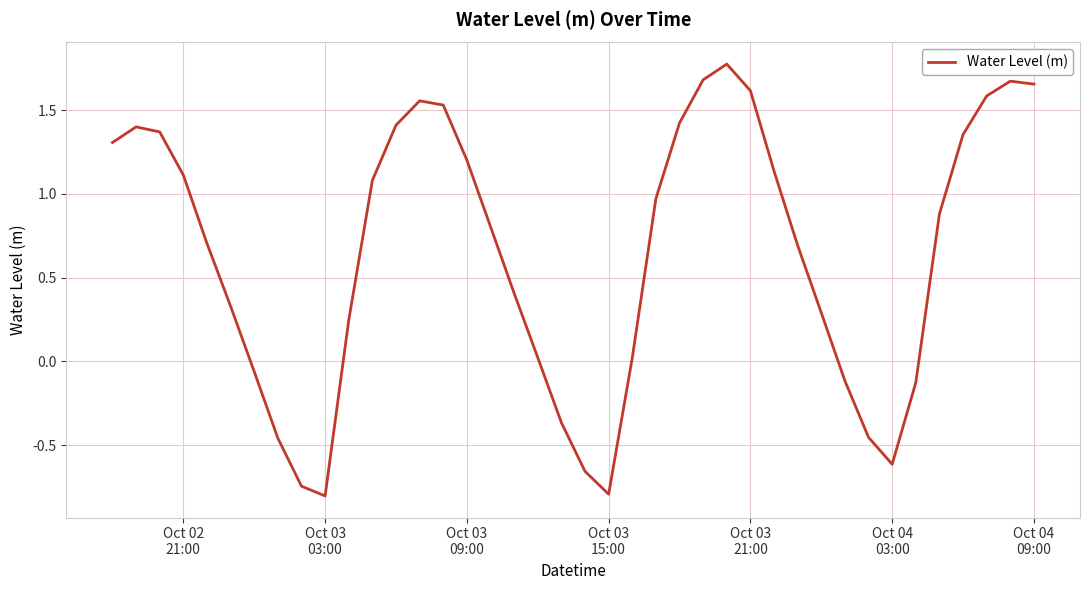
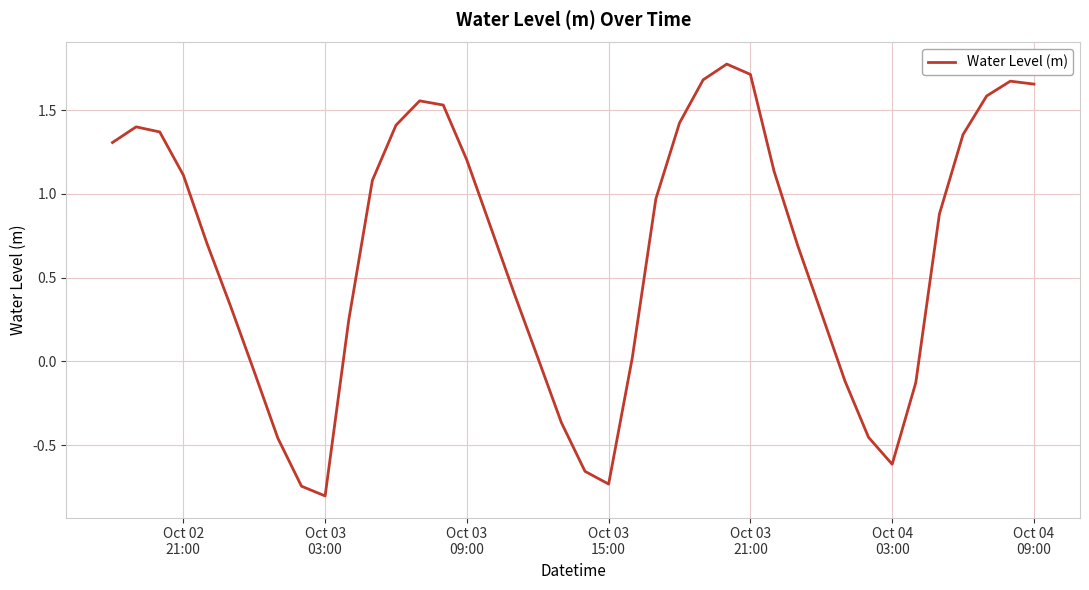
  {
    "Oct 02 21:00": 1.11,
    "Oct 03 03:00": -0.80,
    "Oct 03 09:00": 1.20,
-   "Oct 03 15:00": -0.79,
-   "Oct 03 21:00": 1.62,
+   "Oct 03 15:00": -0.73,
+   "Oct 03 21:00": 1.71,
    "Oct 04 03:00": -0.61,
    "Oct 04 09:00": 1.66
  }
